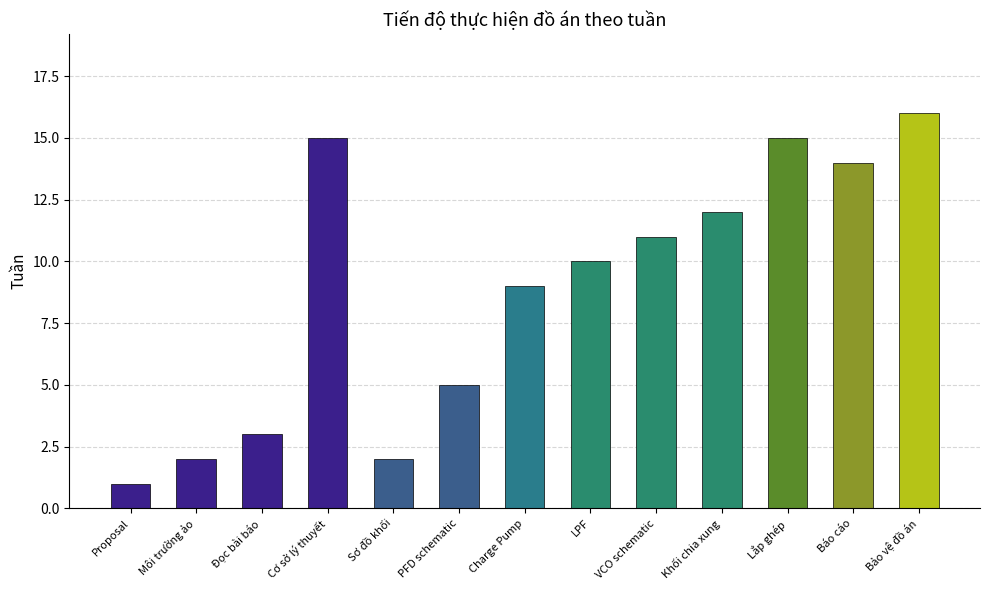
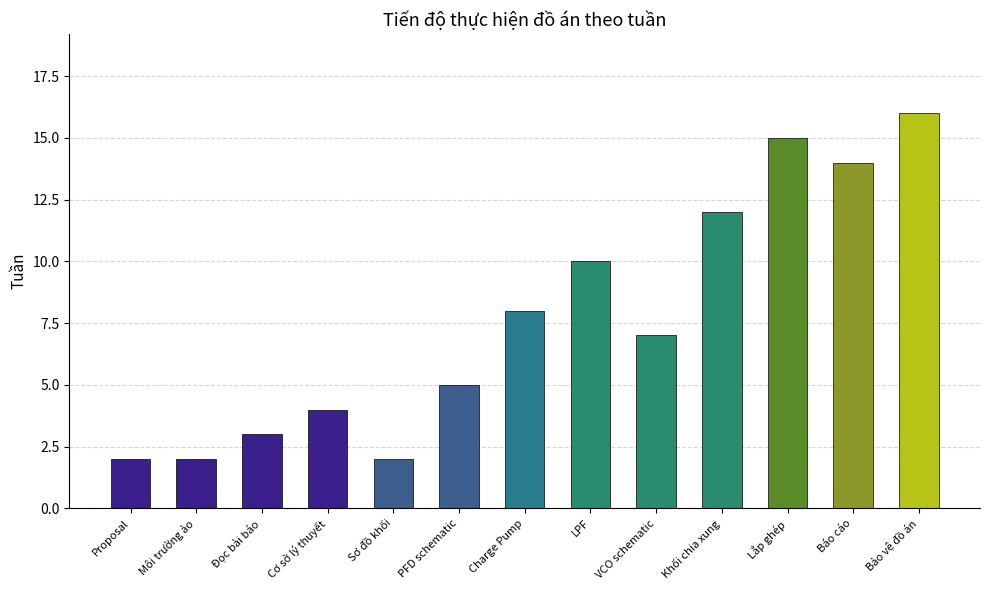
  {
-   "Proposal": 1,
+   "Proposal": 2,
    "Môi trường ảo": 2,
    "Đọc bài báo": 3,
-   "Cơ sở lý thuyết": 15,
+   "Cơ sở lý thuyết": 4,
    "Sơ đồ khối": 2,
    "PFD schematic": 5,
-   "Charge Pump": 9,
+   "Charge Pump": 8,
    "LPF": 10,
-   "VCO schematic": 11,
+   "VCO schematic": 7,
    "Khối chia xung": 12,
    "Lắp ghép": 15,
    "Báo cáo": 14,
    "Bảo vệ đồ án": 16
  }
